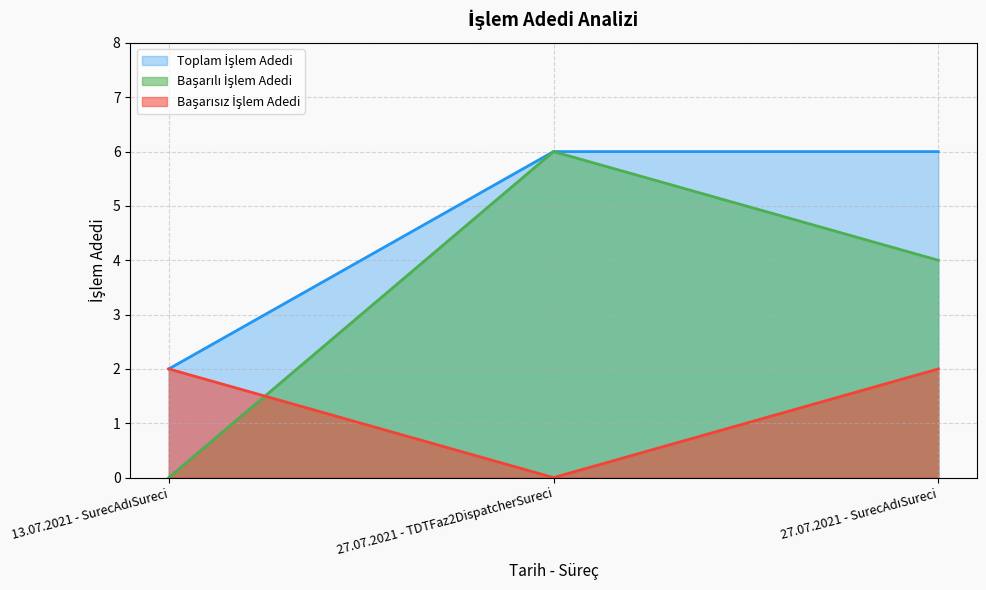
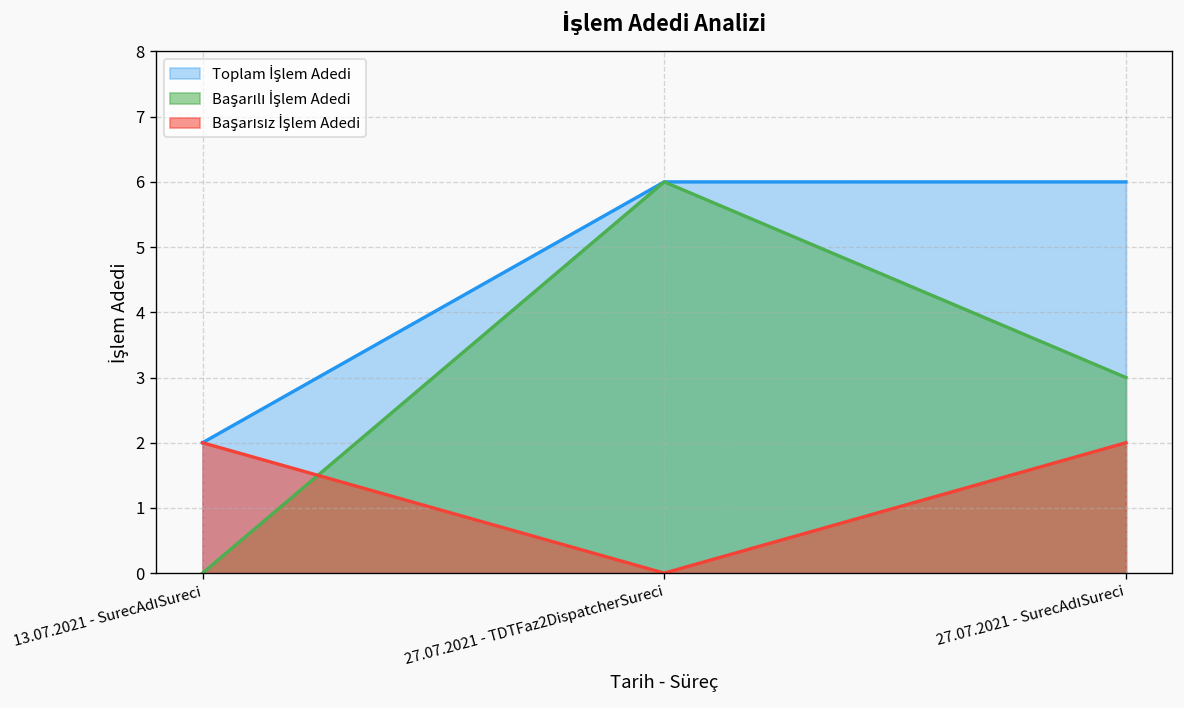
  {
    "Toplam İşlem Adedi": {
      "27.07.2021 - SurecAdıSureci": 6
    },
    "Başarılı İşlem Adedi": {
      "13.07.2021 - SurecAdıSureci": 0,
-     "27.07.2021 - SurecAdıSureci": 4
+     "27.07.2021 - SurecAdıSureci": 3
    },
    "Başarısız İşlem Adedi": {
      "27.07.2021 - TDTFaz2DispatcherSureci": 0,
      "27.07.2021 - SurecAdıSureci": 2
    }
  }
